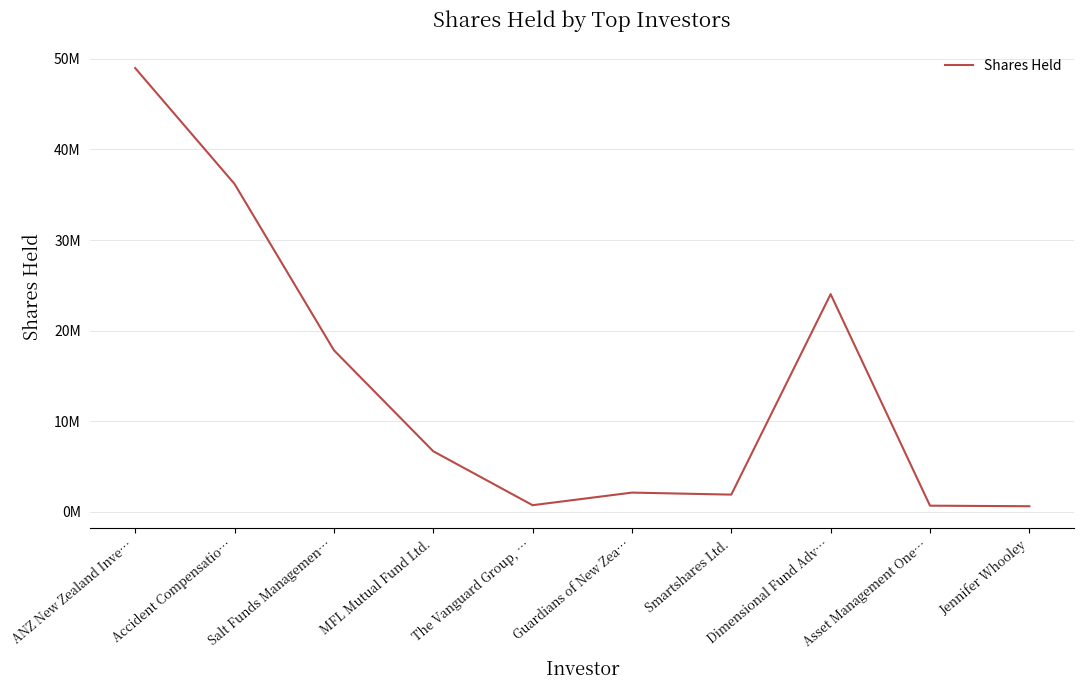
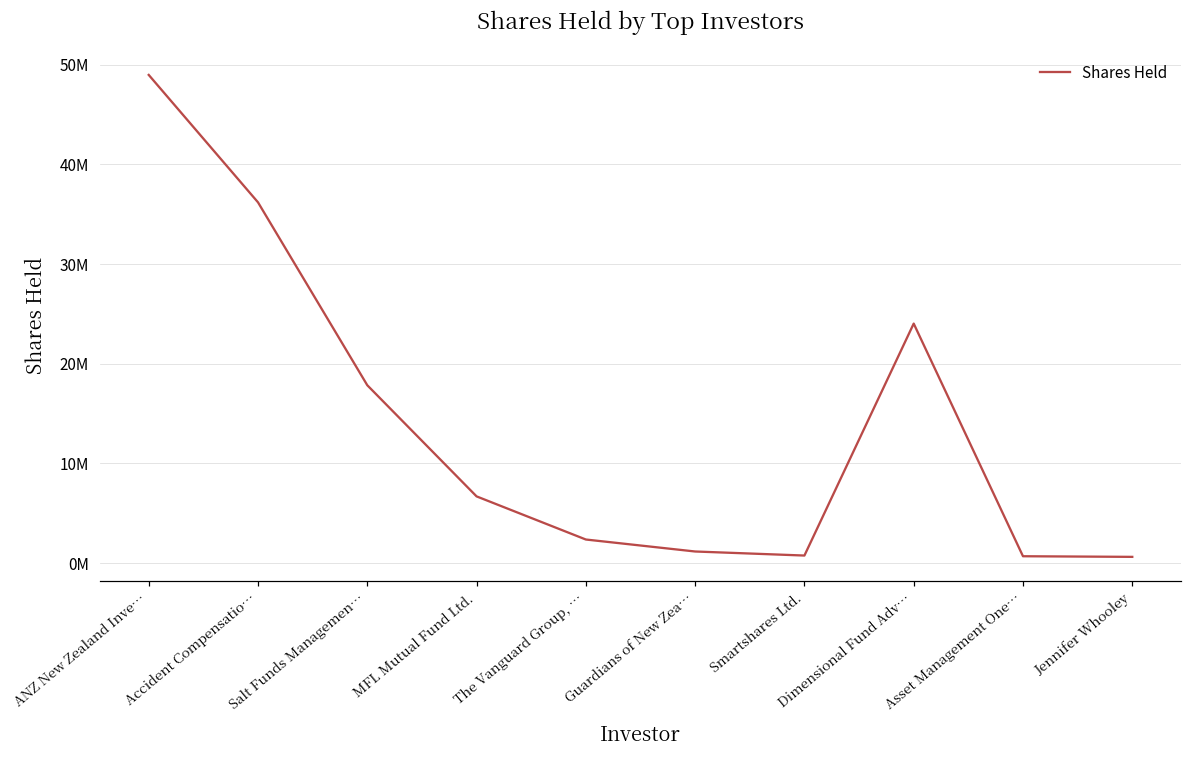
  {
    "ANZ New Zealand Inve…": 49000000,
    "Accident Compensatio…": 36000000,
    "Salt Funds Managemen…": 18000000,
    "MFL Mutual Fund Ltd.": 7000000,
-   "The Vanguard Group, …": 1000000,
-   "Guardians of New Zea…": 2000000,
-   "Smartshares Ltd.": 2000000,
+   "The Vanguard Group, …": 2000000,
+   "Guardians of New Zea…": 1000000,
+   "Smartshares Ltd.": 1000000,
    "Dimensional Fund Adv…": 24000000,
    "Asset Management One…": 1000000,
    "Jennifer Whooley": 1000000
  }
